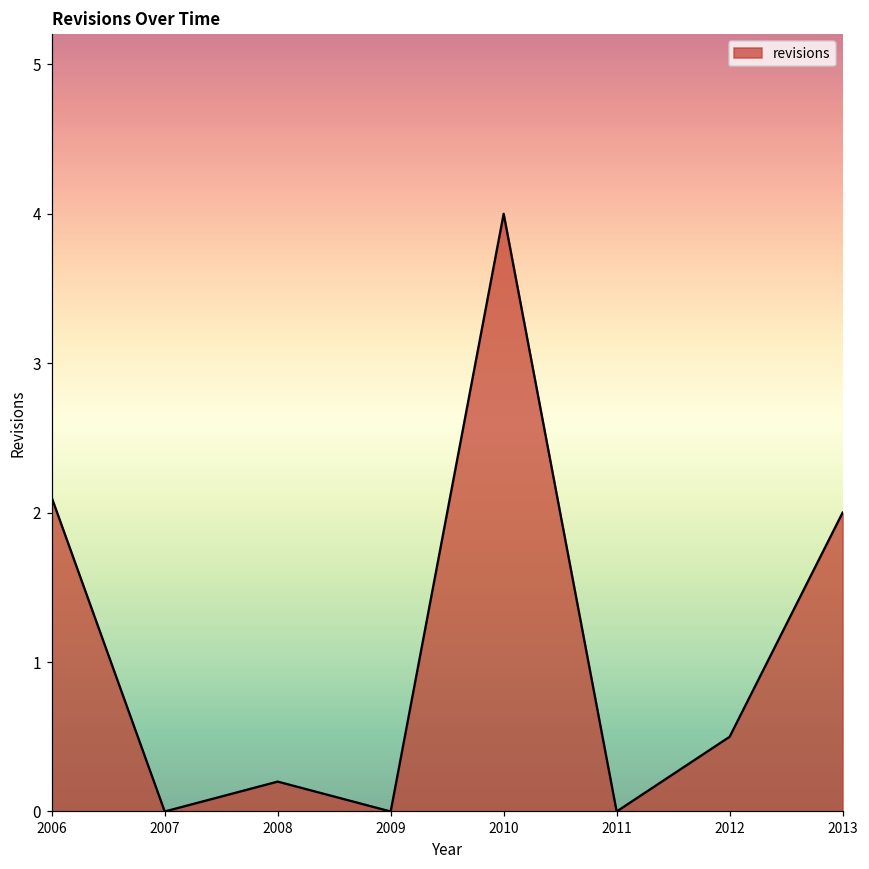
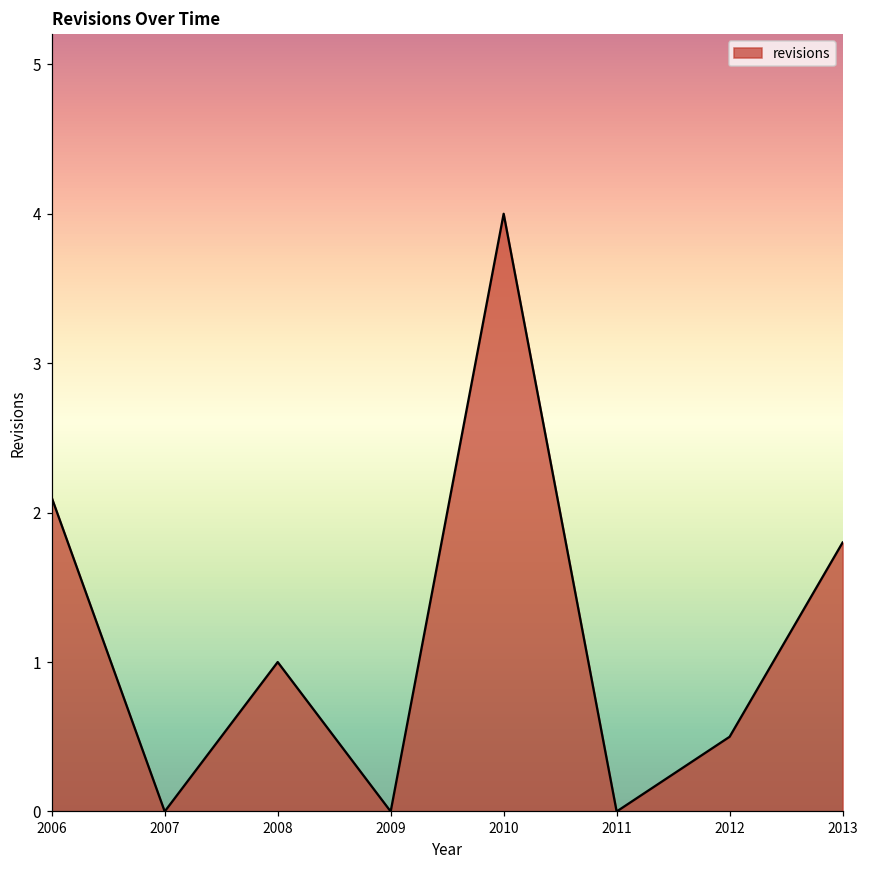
  {
    "2006": 2.1,
    "2007": 0.0,
-   "2008": 0.2,
+   "2008": 1.0,
    "2009": 0.0,
    "2010": 4.0,
    "2011": 0.0,
    "2012": 0.5,
-   "2013": 2.0
+   "2013": 1.8
  }
